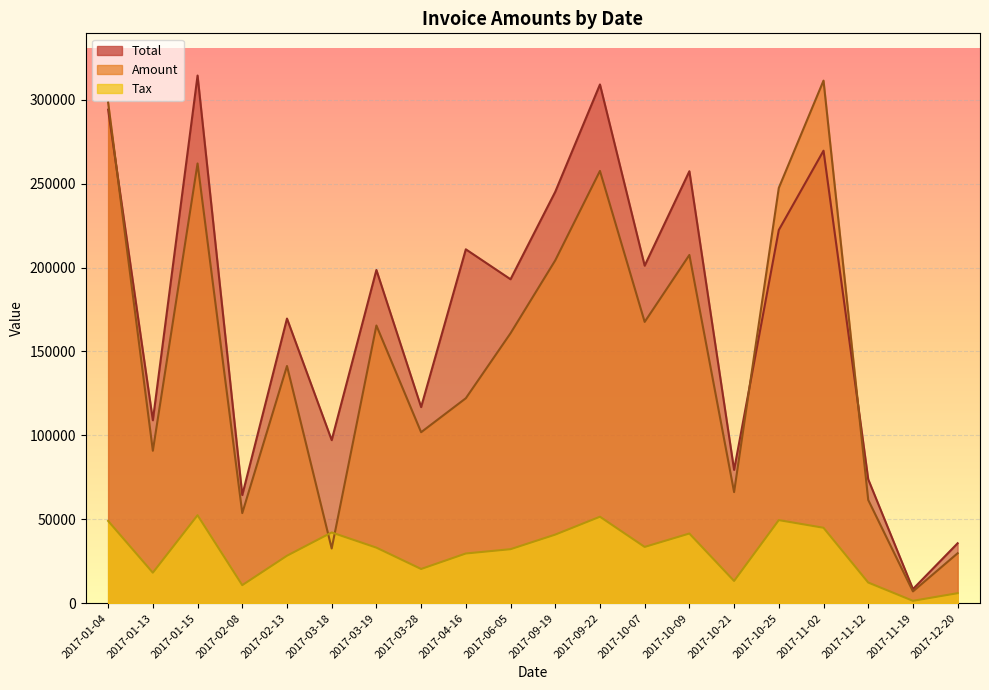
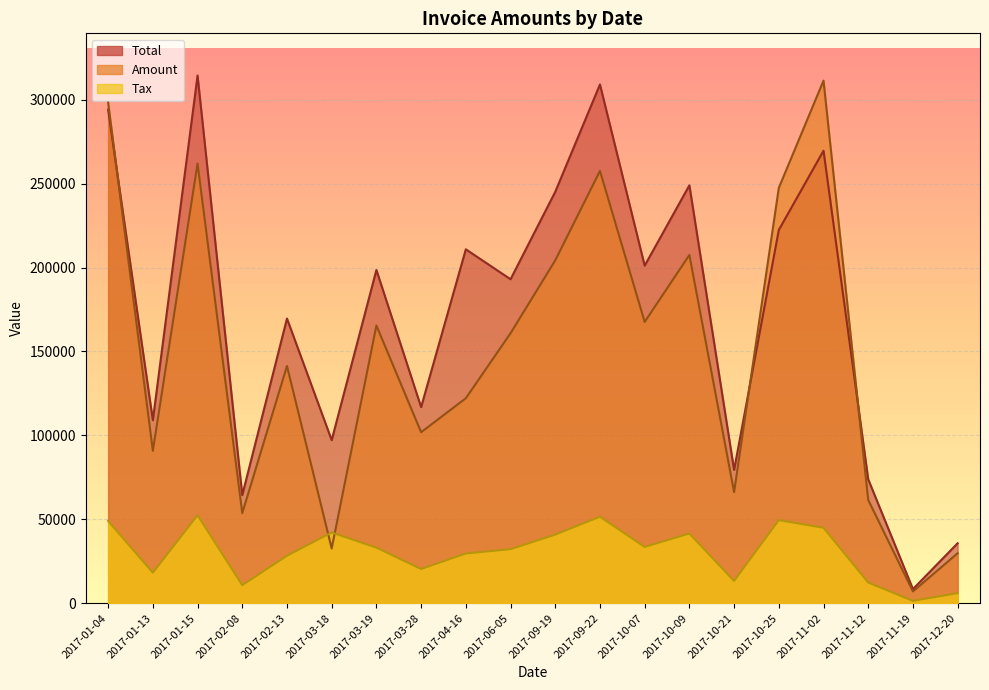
  {
    "Total": {
      "2017-01-04": 294000,
      "2017-01-13": 109000,
      "2017-01-15": 314000,
      "2017-02-08": 64000,
      "2017-02-13": 170000,
      "2017-03-18": 97000,
      "2017-03-19": 199000,
      "2017-03-28": 117000,
      "2017-04-16": 211000,
      "2017-06-05": 193000,
      "2017-09-19": 245000,
      "2017-09-22": 309000,
      "2017-10-07": 201000,
-     "2017-10-09": 257000,
+     "2017-10-09": 249000,
      "2017-10-21": 79000,
      "2017-10-25": 222000,
      "2017-11-02": 270000,
      "2017-11-12": 74000,
      "2017-12-20": 36000
    },
    "Amount": {
      "2017-01-04": 298000,
      "2017-01-13": 91000,
      "2017-01-15": 262000,
      "2017-02-08": 54000,
      "2017-02-13": 141000,
      "2017-03-18": 33000,
      "2017-03-19": 165000,
      "2017-03-28": 102000,
      "2017-04-16": 122000,
      "2017-06-05": 161000,
      "2017-09-19": 204000,
      "2017-09-22": 258000,
      "2017-10-07": 168000,
      "2017-10-09": 207000,
      "2017-10-21": 66000,
      "2017-10-25": 247000,
      "2017-11-02": 311000,
      "2017-11-12": 61000,
      "2017-12-20": 30000
    },
    "Tax": {
      "2017-01-04": 49000,
      "2017-01-13": 18000,
      "2017-01-15": 52000,
      "2017-02-08": 11000,
      "2017-02-13": 28000,
      "2017-03-18": 42000,
      "2017-03-19": 33000,
      "2017-03-28": 20000,
      "2017-04-16": 30000,
      "2017-06-05": 32000,
      "2017-09-19": 41000,
      "2017-09-22": 52000,
      "2017-10-07": 34000,
      "2017-10-09": 41000,
      "2017-10-21": 13000,
      "2017-10-25": 49000,
      "2017-11-02": 45000,
      "2017-11-12": 12000,
      "2017-11-19": 1000,
      "2017-12-20": 6000
    }
  }
